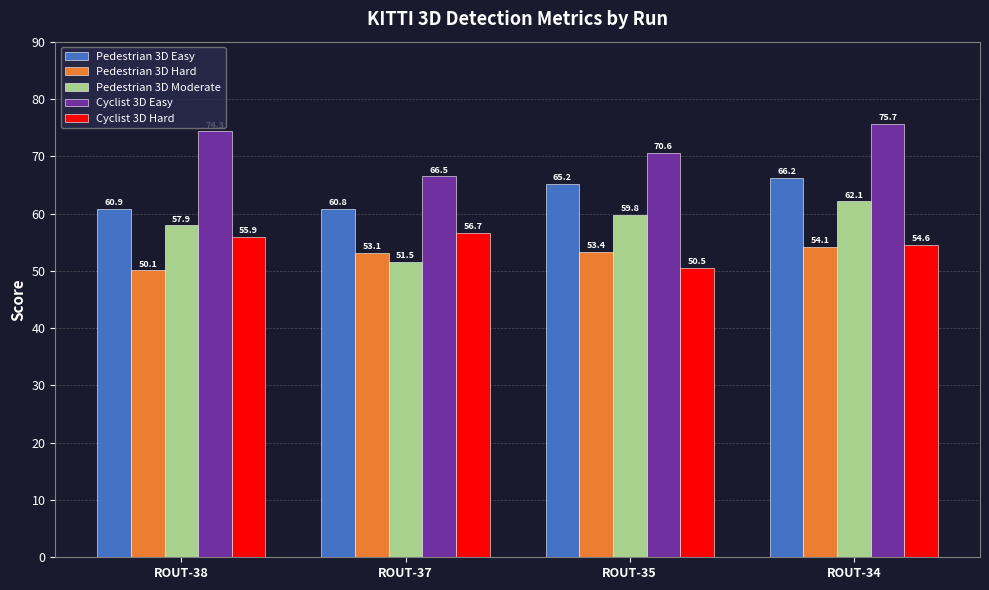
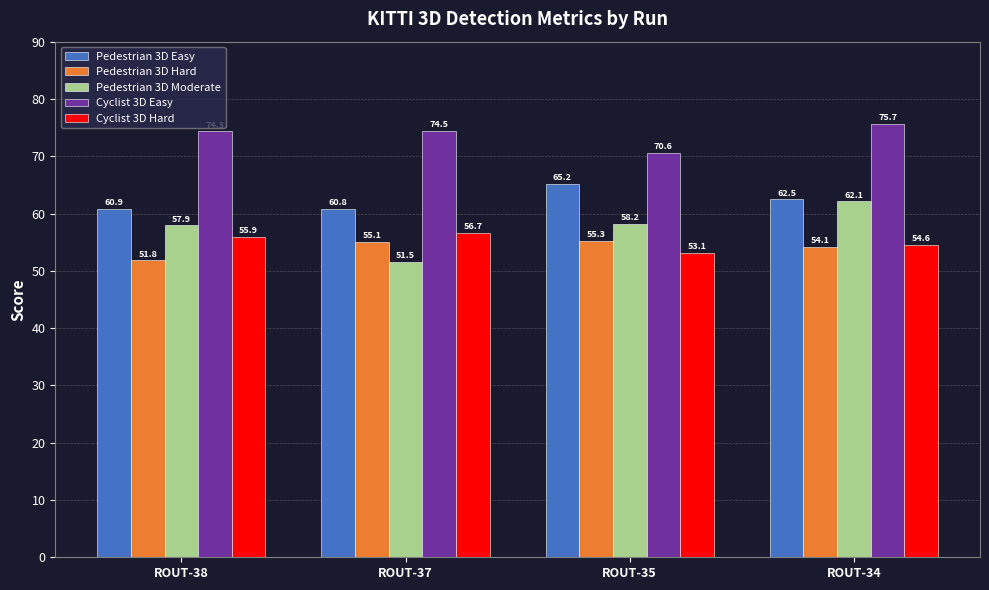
  {
    "Pedestrian 3D Easy": {
      "ROUT-38": 60.9,
      "ROUT-37": 60.8,
      "ROUT-35": 65.2,
-     "ROUT-34": 66.2
+     "ROUT-34": 62.5
    },
    "Pedestrian 3D Hard": {
-     "ROUT-38": 50.1,
-     "ROUT-37": 53.1,
-     "ROUT-35": 53.4,
+     "ROUT-38": 51.8,
+     "ROUT-37": 55.1,
+     "ROUT-35": 55.3,
      "ROUT-34": 54.1
    },
    "Pedestrian 3D Moderate": {
      "ROUT-38": 57.9,
      "ROUT-37": 51.5,
-     "ROUT-35": 59.8,
+     "ROUT-35": 58.2,
      "ROUT-34": 62.1
    },
    "Cyclist 3D Easy": {
-     "ROUT-37": 66.5,
+     "ROUT-37": 74.5,
      "ROUT-35": 70.6,
      "ROUT-34": 75.7
    },
    "Cyclist 3D Hard": {
      "ROUT-38": 55.9,
      "ROUT-37": 56.7,
-     "ROUT-35": 50.5,
+     "ROUT-35": 53.1,
      "ROUT-34": 54.6
    }
  }
